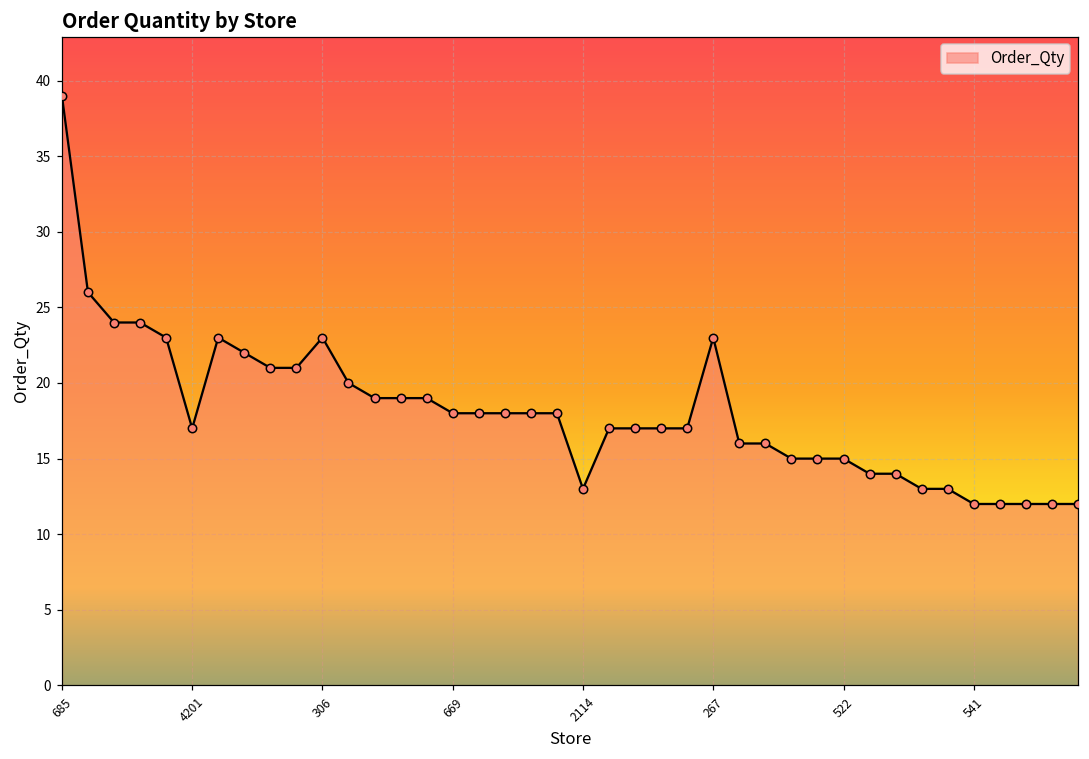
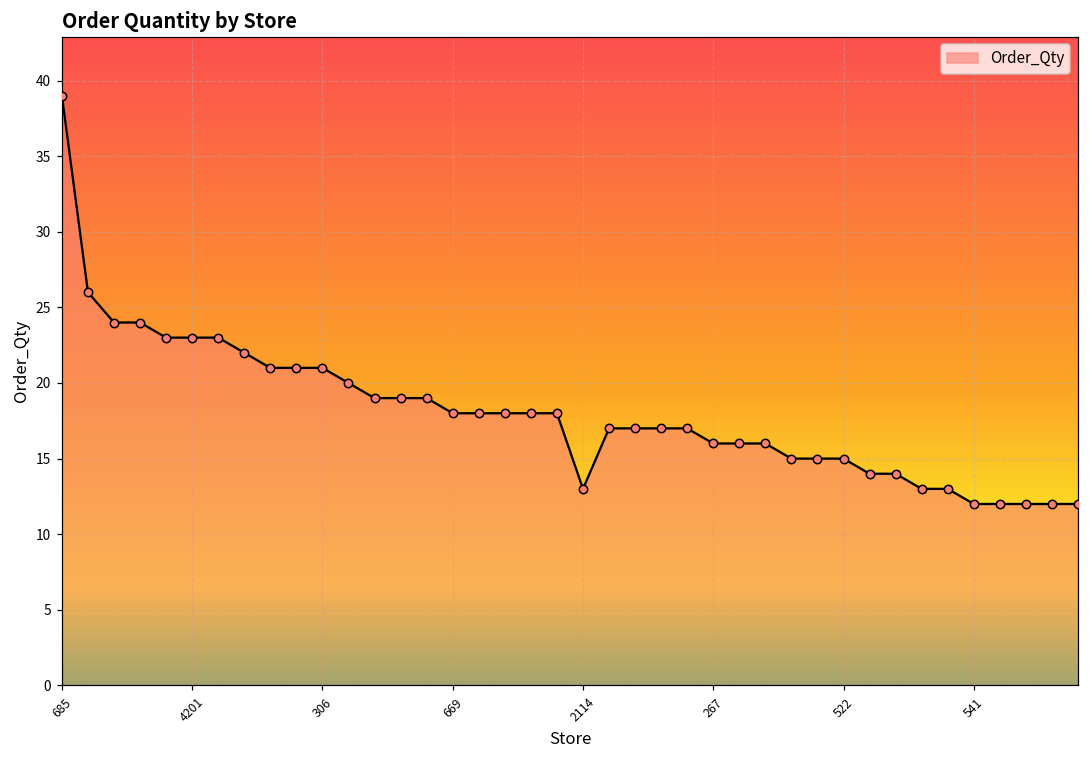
  {
    "685": 39,
-   "4201": 17,
-   "306": 23,
+   "4201": 23,
+   "306": 21,
    "669": 18,
    "2114": 13,
-   "267": 23,
+   "267": 16,
    "522": 15,
    "541": 12
  }
